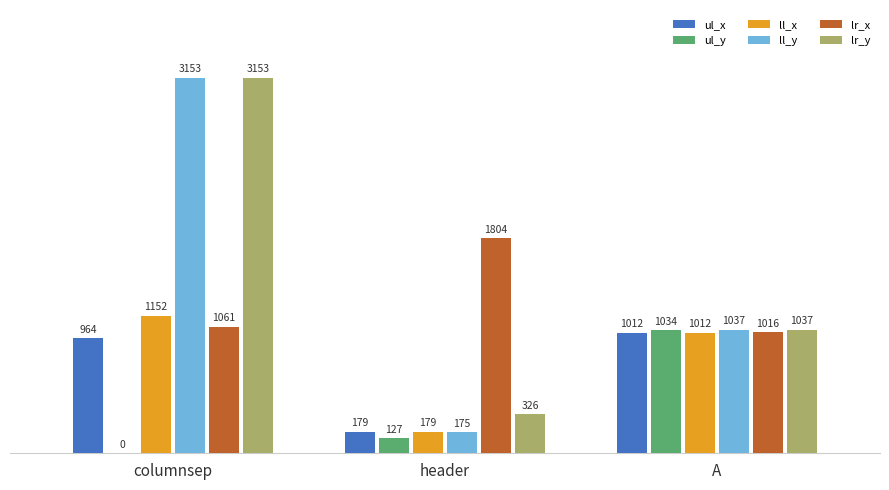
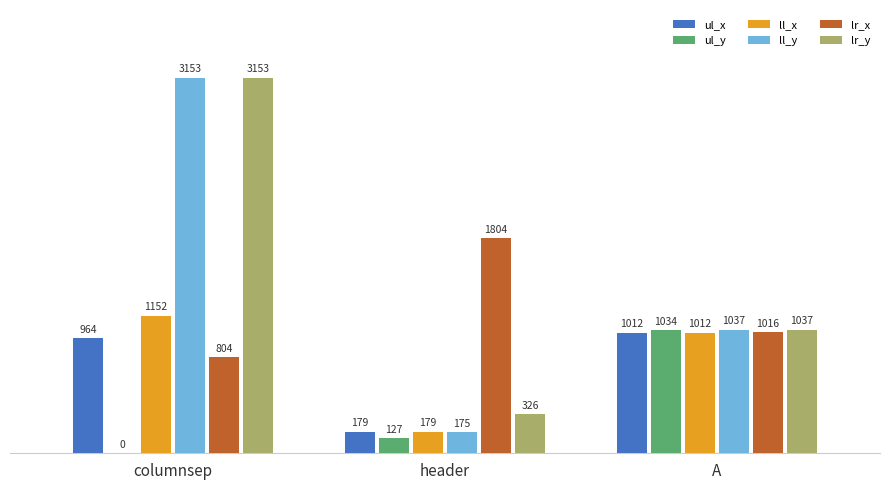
  {
    "ul_x": {
      "columnsep": 964,
      "header": 179,
      "A": 1012
    },
    "ul_y": {
      "columnsep": 0,
      "header": 127,
      "A": 1034
    },
    "ll_x": {
      "columnsep": 1152,
      "header": 179,
      "A": 1012
    },
    "ll_y": {
      "columnsep": 3153,
      "header": 175,
      "A": 1037
    },
    "lr_x": {
-     "columnsep": 1061,
+     "columnsep": 804,
      "header": 1804,
      "A": 1016
    },
    "lr_y": {
      "columnsep": 3153,
      "header": 326,
      "A": 1037
    }
  }
